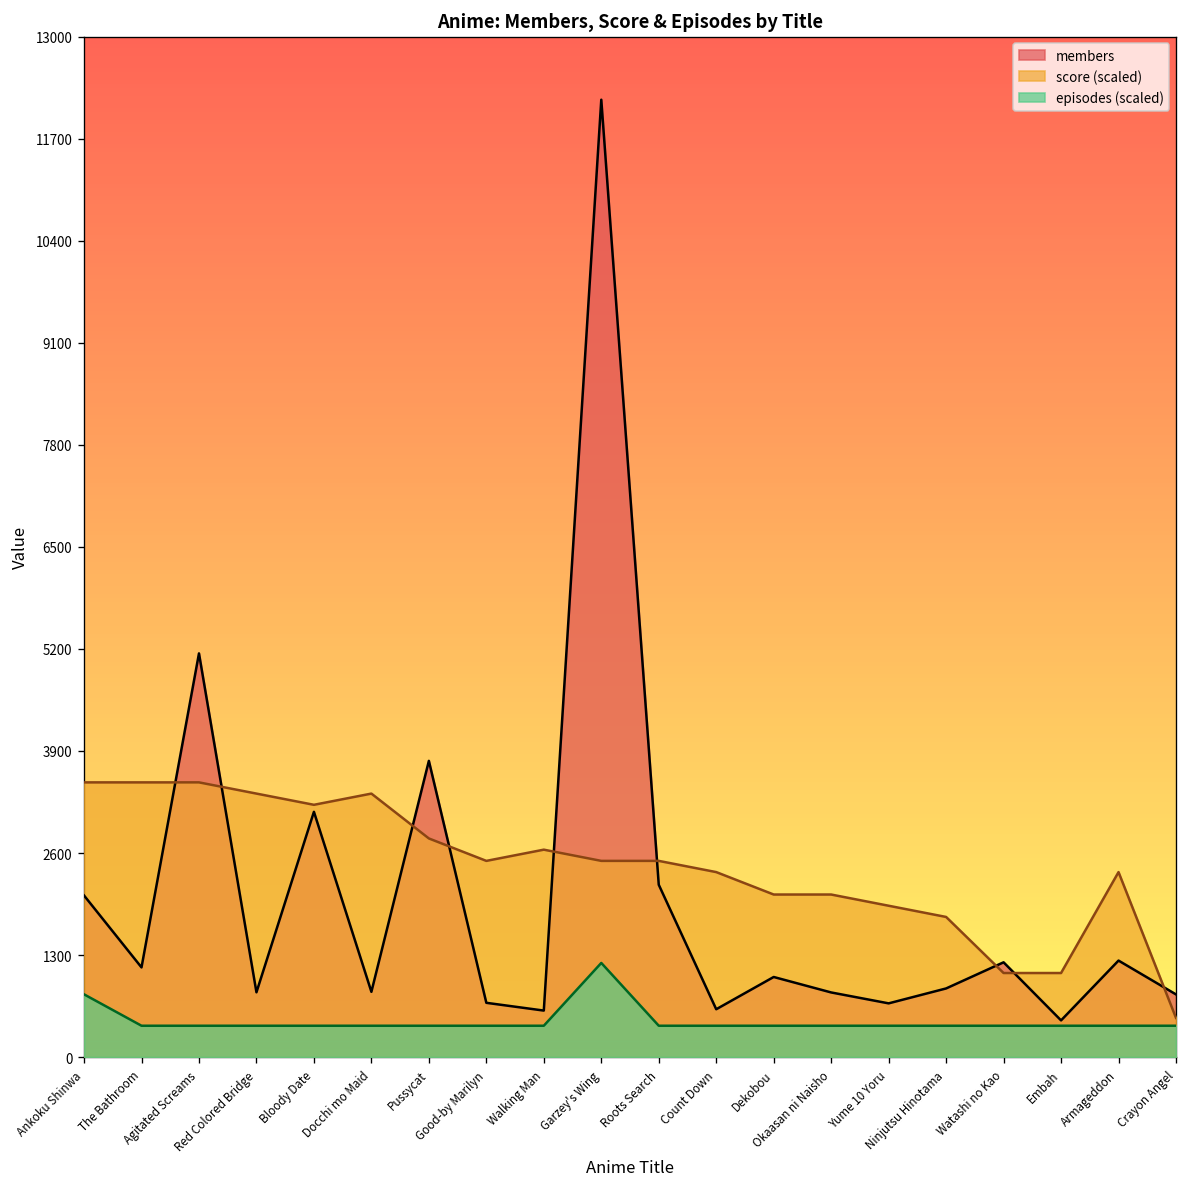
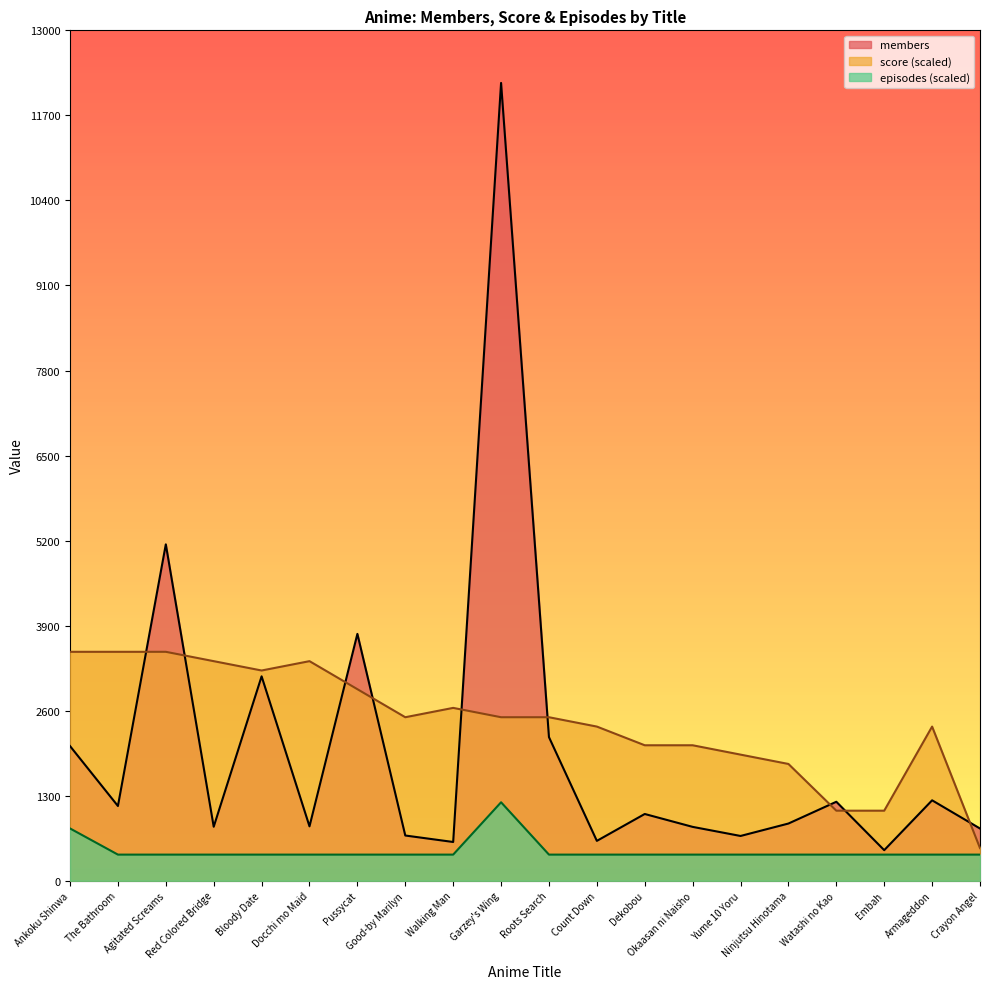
  {
    "members": {
      "Ankoku Shinwa": 2100,
      "The Bathroom": 1100,
      "Agitated Screams": 5100,
      "Red Colored Bridge": 800,
      "Bloody Date": 3100,
      "Docchi mo Maid": 800,
      "Pussycat": 3800,
      "Good-by Marilyn": 700,
      "Walking Man": 600,
      "Garzey's Wing": 12200,
      "Roots Search": 2200,
      "Count Down": 600,
      "Dekobou": 1000,
      "Okaasan ni Naisho": 800,
      "Yume 10 Yoru": 700,
      "Ninjutsu Hinotama": 900,
      "Watashi no Kao": 1200,
      "Embah": 500,
      "Armageddon": 1200,
      "Crayon Angel": 800
    },
    "score (scaled)": {
      "Ankoku Shinwa": 3500,
      "The Bathroom": 3500,
      "Agitated Screams": 3500,
      "Red Colored Bridge": 3400,
      "Bloody Date": 3200,
      "Docchi mo Maid": 3400,
-     "Pussycat": 2800,
+     "Pussycat": 2900,
      "Good-by Marilyn": 2500,
      "Walking Man": 2600,
      "Garzey's Wing": 2500,
      "Roots Search": 2500,
      "Count Down": 2400,
      "Dekobou": 2100,
      "Okaasan ni Naisho": 2100,
      "Yume 10 Yoru": 1900,
      "Ninjutsu Hinotama": 1800,
      "Watashi no Kao": 1100,
      "Embah": 1100,
      "Armageddon": 2400,
      "Crayon Angel": 500
    },
    "episodes (scaled)": {
      "Ankoku Shinwa": 800,
      "The Bathroom": 400,
      "Agitated Screams": 400,
      "Red Colored Bridge": 400,
      "Bloody Date": 400,
      "Docchi mo Maid": 400,
      "Pussycat": 400,
      "Good-by Marilyn": 400,
      "Walking Man": 400,
      "Garzey's Wing": 1200,
      "Roots Search": 400,
      "Count Down": 400,
      "Dekobou": 400,
      "Okaasan ni Naisho": 400,
      "Yume 10 Yoru": 400,
      "Ninjutsu Hinotama": 400,
      "Watashi no Kao": 400,
      "Embah": 400,
      "Armageddon": 400,
      "Crayon Angel": 400
    }
  }
